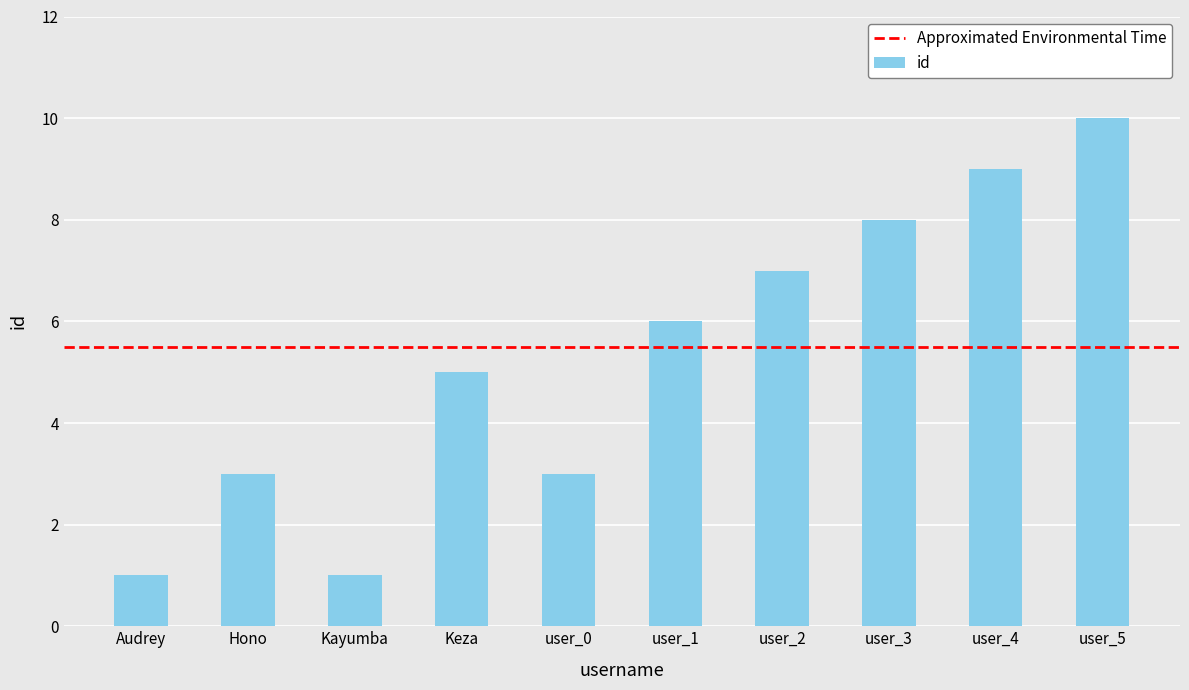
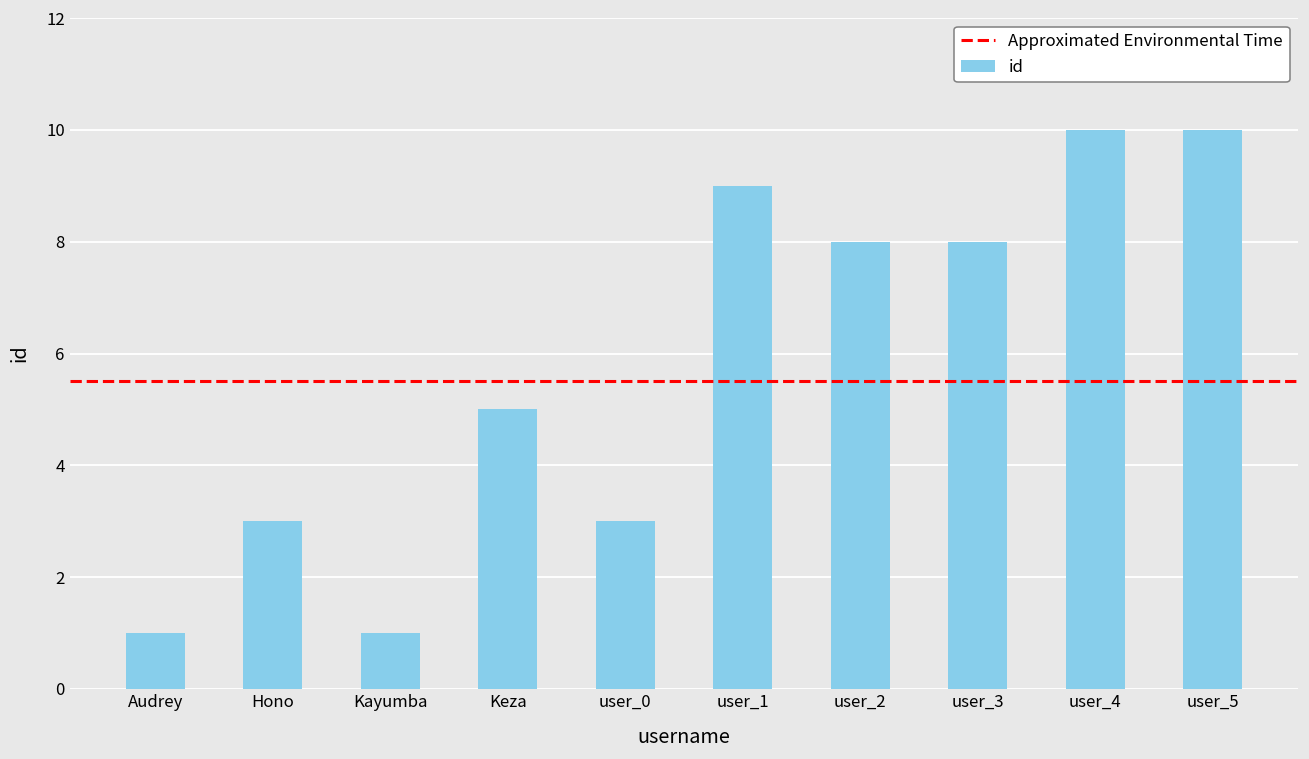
  {
    "Audrey": 1,
    "Hono": 3,
    "Kayumba": 1,
    "Keza": 5,
    "user_0": 3,
-   "user_1": 6,
-   "user_2": 7,
+   "user_1": 9,
+   "user_2": 8,
    "user_3": 8,
-   "user_4": 9,
+   "user_4": 10,
    "user_5": 10
  }
